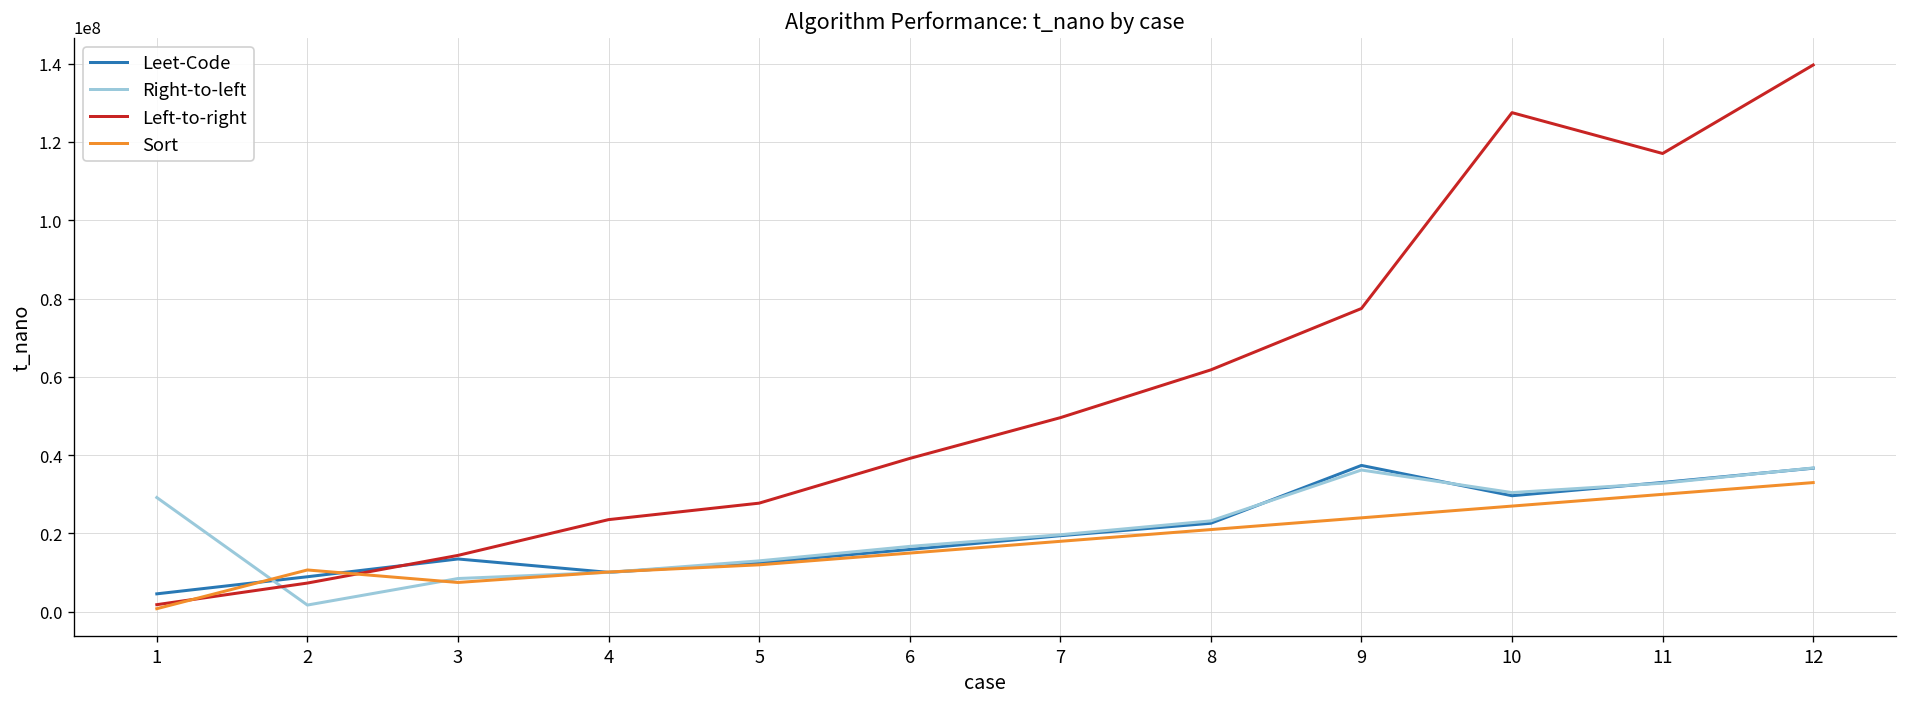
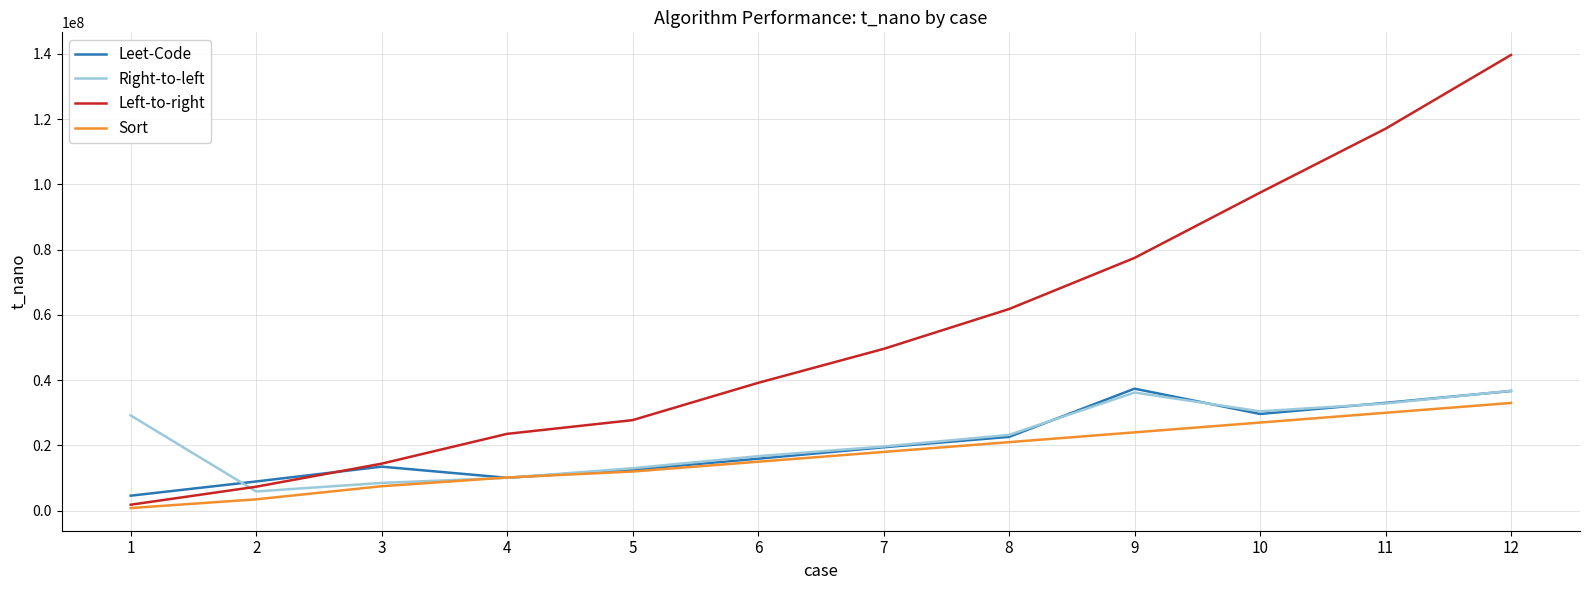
  {
    "Leet-Code": {
      "1": 5000000,
      "2": 9000000,
      "3": 13000000,
      "9": 37000000,
      "10": 30000000
    },
    "Right-to-left": {
      "1": 29000000,
-     "2": 2000000,
+     "2": 6000000,
      "3": 9000000,
      "9": 36000000,
      "10": 30000000
    },
    "Left-to-right": {
      "1": 2000000,
      "2": 7000000,
      "3": 14000000,
      "4": 24000000,
      "5": 28000000,
      "6": 39000000,
      "7": 50000000,
      "8": 62000000,
      "9": 77000000,
-     "10": 127000000,
+     "10": 97000000,
      "11": 117000000,
      "12": 140000000
    },
    "Sort": {
      "1": 1000000,
-     "2": 11000000,
+     "2": 3000000,
      "3": 7000000,
      "6": 15000000,
      "7": 18000000,
      "8": 21000000,
      "9": 24000000,
      "10": 27000000,
      "11": 30000000,
      "12": 33000000
    }
  }
